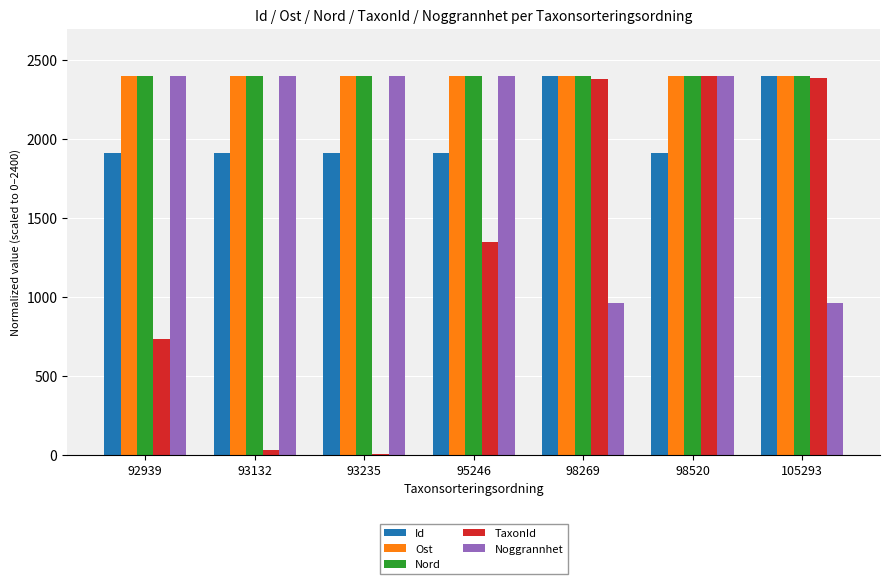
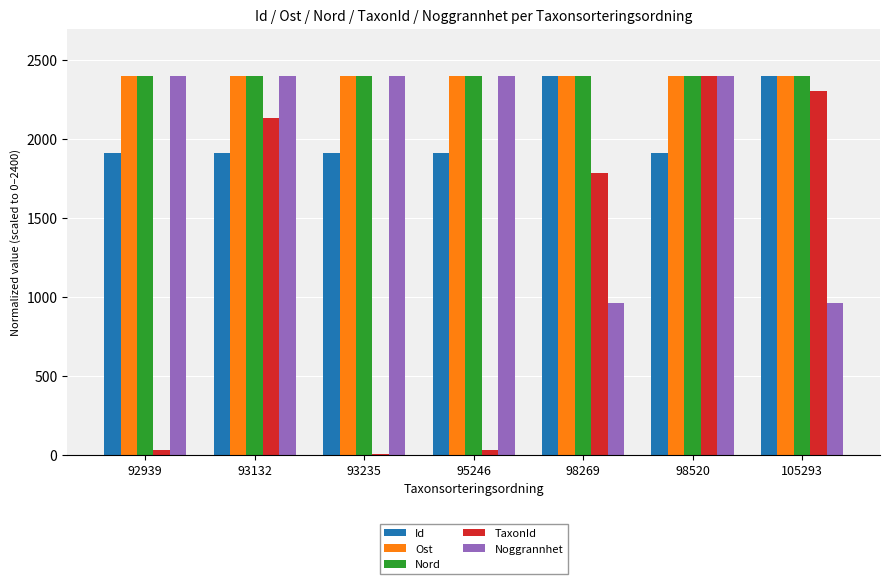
  {
    "Id": {
      "92939": 1910,
      "93132": 1910,
      "93235": 1910,
      "95246": 1910,
      "98269": 2400,
      "98520": 1910,
      "105293": 2400
    },
    "Ost": {
      "92939": 2400,
      "93132": 2400,
      "93235": 2400,
      "95246": 2400,
      "98269": 2400,
      "98520": 2400,
      "105293": 2400
    },
    "Nord": {
      "92939": 2400,
      "93132": 2400,
      "93235": 2400,
      "95246": 2400,
      "98269": 2400,
      "98520": 2400,
      "105293": 2400
    },
    "TaxonId": {
-     "92939": 740,
-     "93132": 30,
-     "95246": 1350,
-     "98269": 2380,
+     "92939": 30,
+     "93132": 2140,
+     "95246": 30,
+     "98269": 1790,
      "98520": 2400,
-     "105293": 2390
+     "105293": 2300
    },
    "Noggrannhet": {
      "92939": 2400,
      "93132": 2400,
      "93235": 2400,
      "95246": 2400,
      "98269": 960,
      "98520": 2400,
      "105293": 960
    }
  }
